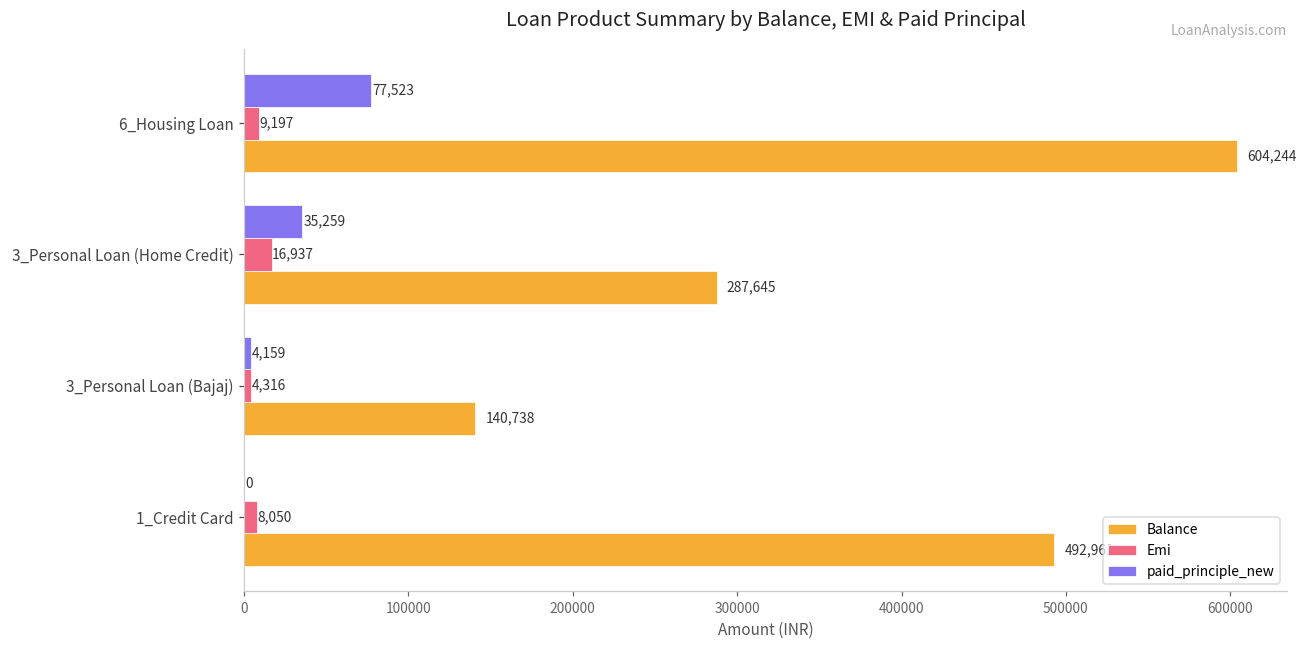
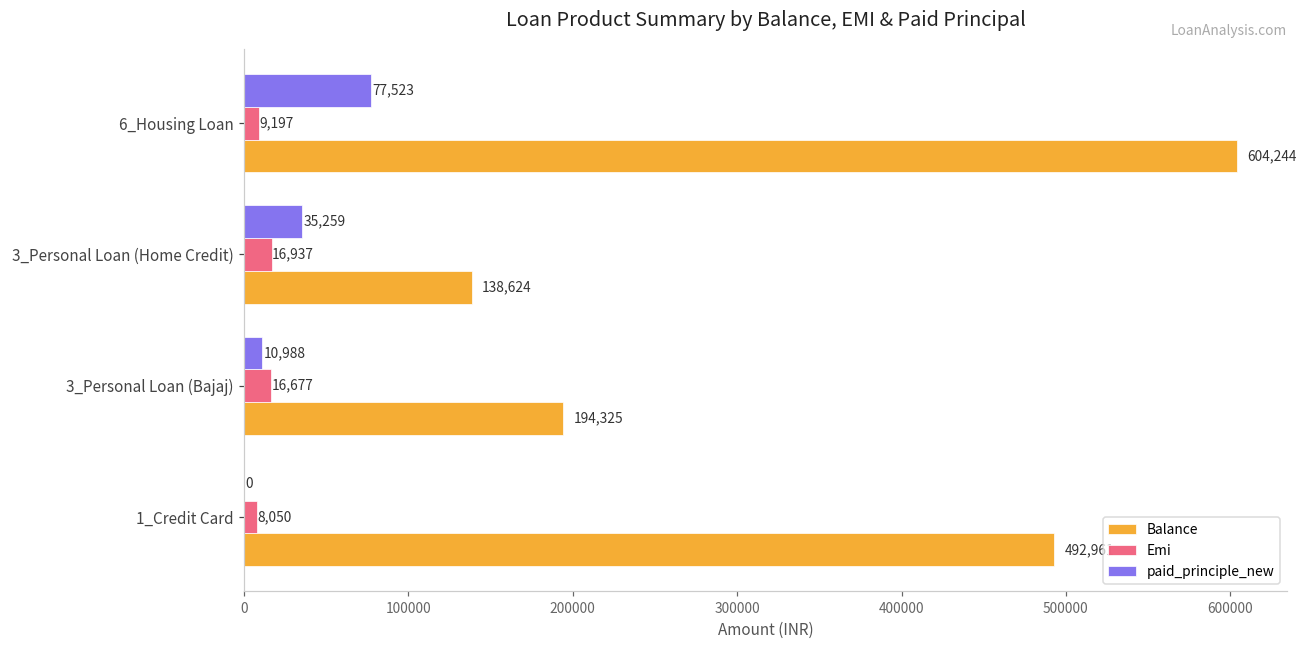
  {
    "Balance": {
      "6_Housing Loan": "604,244",
-     "3_Personal Loan (Home Credit)": "287,645",
-     "3_Personal Loan (Bajaj)": "140,738"
+     "3_Personal Loan (Home Credit)": "138,624",
+     "3_Personal Loan (Bajaj)": "194,325"
    },
    "Emi": {
      "6_Housing Loan": "9,197",
      "3_Personal Loan (Home Credit)": "16,937",
-     "3_Personal Loan (Bajaj)": "4,316",
+     "3_Personal Loan (Bajaj)": "16,677",
      "1_Credit Card": "8,050"
    },
    "paid_principle_new": {
      "6_Housing Loan": "77,523",
      "3_Personal Loan (Home Credit)": "35,259",
-     "3_Personal Loan (Bajaj)": "4,159",
+     "3_Personal Loan (Bajaj)": "10,988",
      "1_Credit Card": "0"
    }
  }
